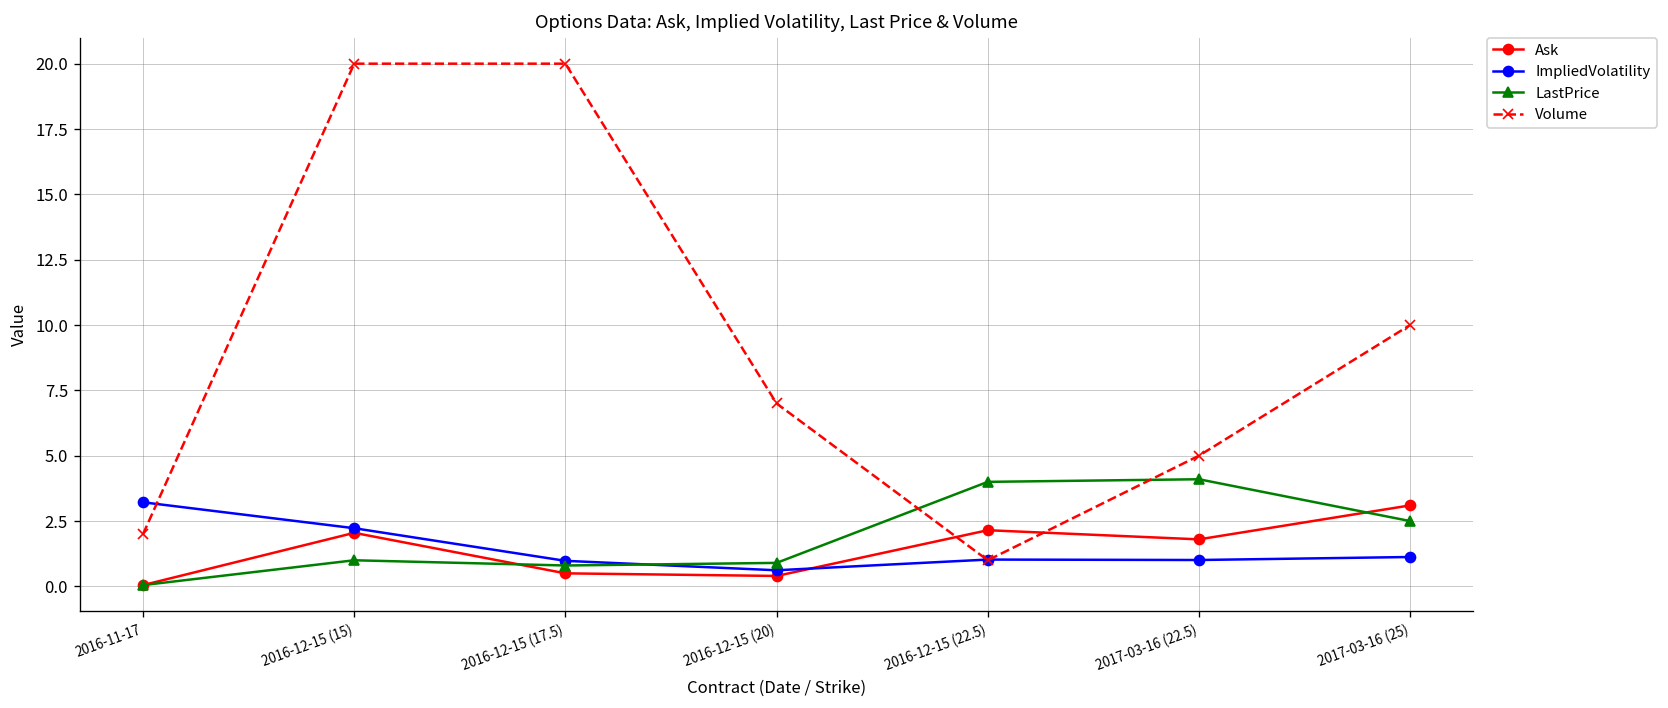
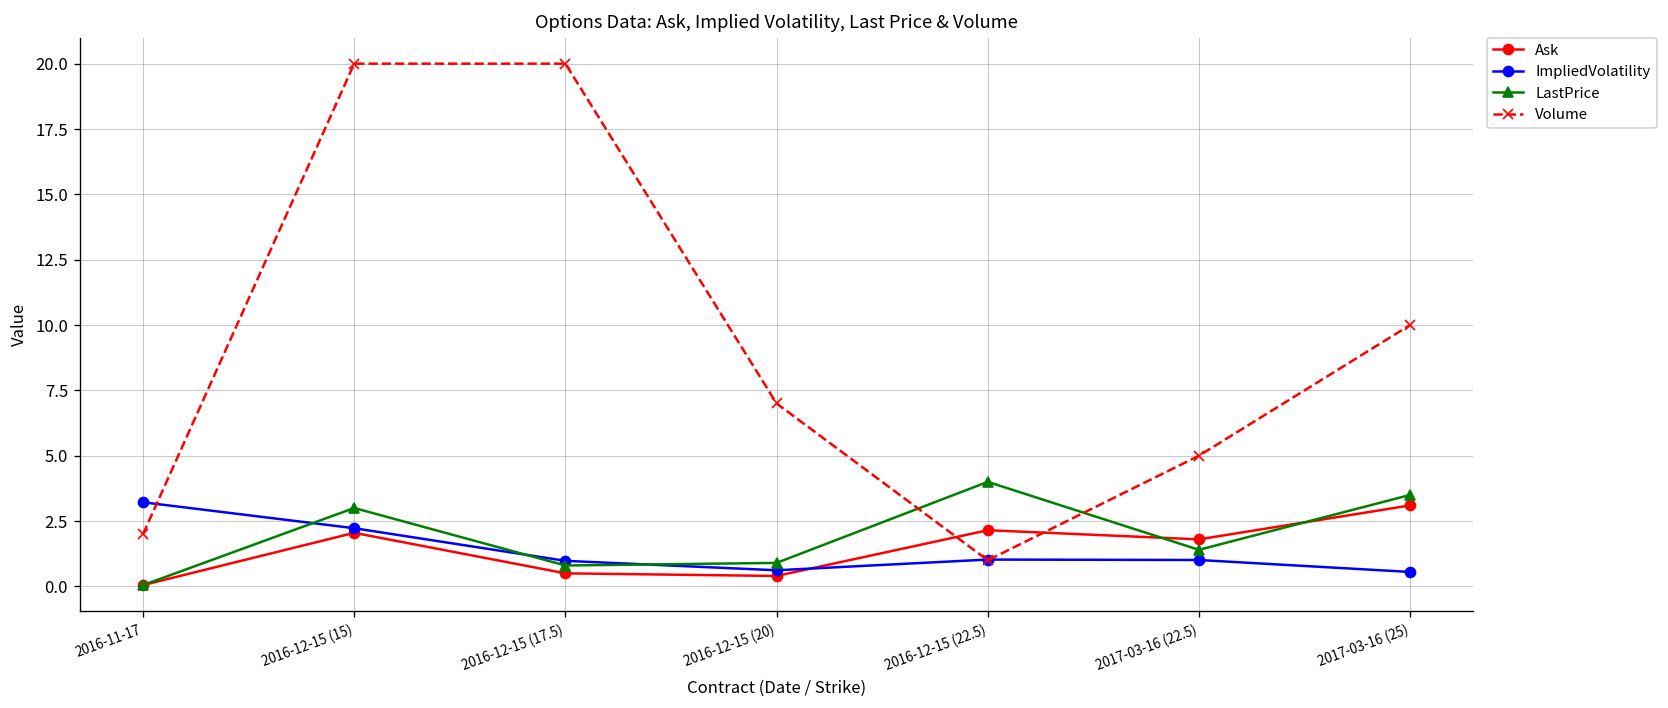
  {
    "ImpliedVolatility": {
      "2016-11-17": 3.2,
      "2016-12-15 (15)": 2.2,
      "2016-12-15 (17.5)": 1.0,
      "2016-12-15 (20)": 0.6,
      "2017-03-16 (22.5)": 1.0,
-     "2017-03-16 (25)": 1.1
+     "2017-03-16 (25)": 0.6
    },
    "LastPrice": {
-     "2016-12-15 (15)": 1,
+     "2016-12-15 (15)": 3,
      "2016-12-15 (17.5)": 0.8,
      "2016-12-15 (20)": 0.9,
      "2016-12-15 (22.5)": 4.0,
-     "2017-03-16 (22.5)": 4.1,
-     "2017-03-16 (25)": 2.5
+     "2017-03-16 (22.5)": 1.4,
+     "2017-03-16 (25)": 3.5
    }
  }
